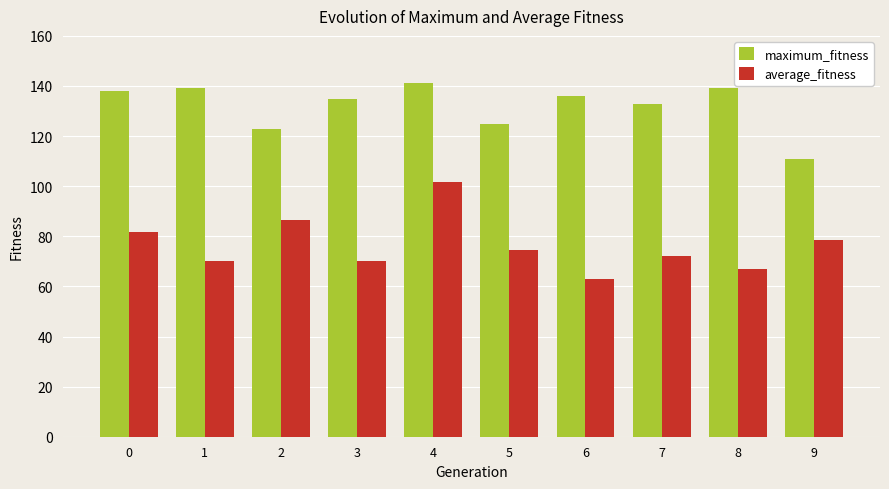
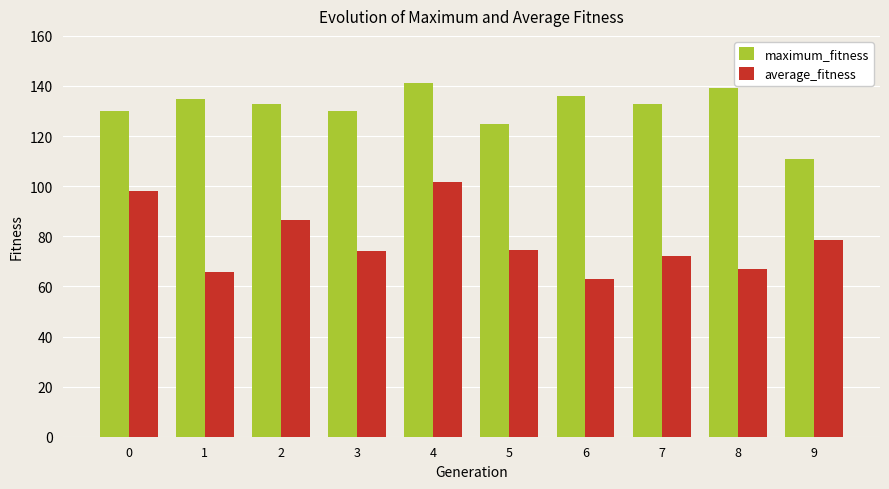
  {
    "maximum_fitness": {
-     "0": 138,
-     "1": 139,
-     "2": 123,
-     "3": 135,
+     "0": 130,
+     "1": 135,
+     "2": 133,
+     "3": 130,
      "4": 141,
      "5": 125,
      "6": 136,
      "7": 133,
      "8": 139,
      "9": 111
    },
    "average_fitness": {
-     "0": 82,
-     "1": 70,
+     "0": 98,
+     "1": 66,
      "2": 87,
-     "3": 70,
+     "3": 74,
      "4": 102,
      "5": 74,
      "6": 63,
      "7": 72,
      "8": 67,
      "9": 79
    }
  }
